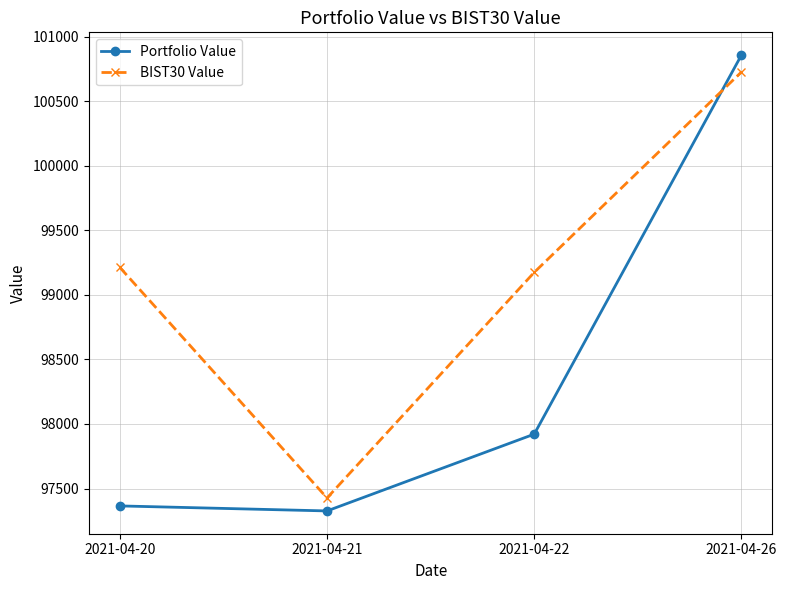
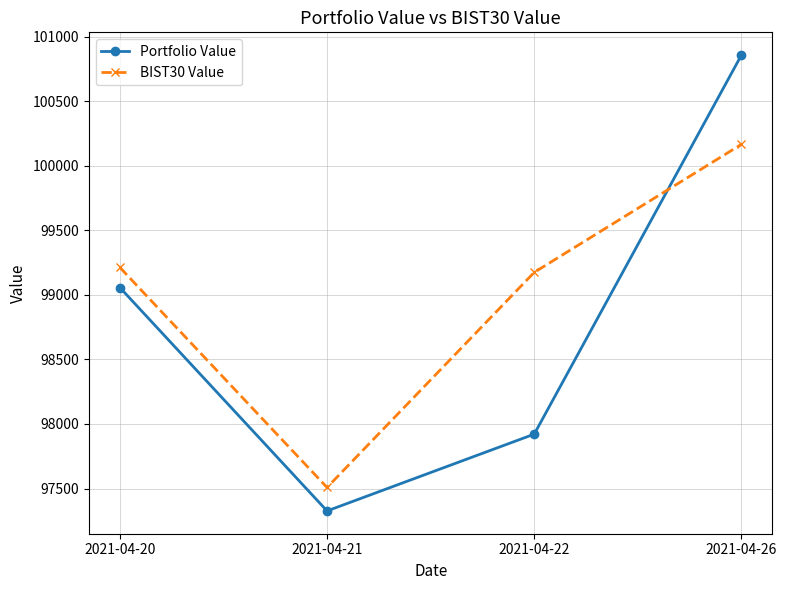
  {
    "Portfolio Value": {
-     "2021-04-20": 97370,
+     "2021-04-20": 99060,
      "2021-04-21": 97330,
      "2021-04-22": 97920,
      "2021-04-26": 100860
    },
    "BIST30 Value": {
      "2021-04-20": 99210,
-     "2021-04-21": 97430,
+     "2021-04-21": 97510,
      "2021-04-22": 99170,
-     "2021-04-26": 100730
+     "2021-04-26": 100170
    }
  }
